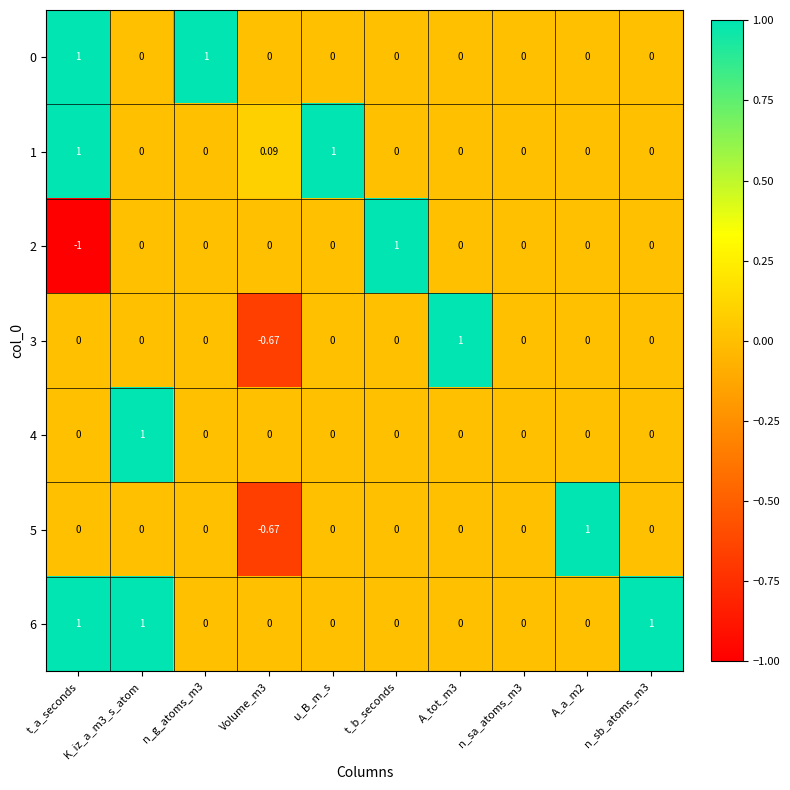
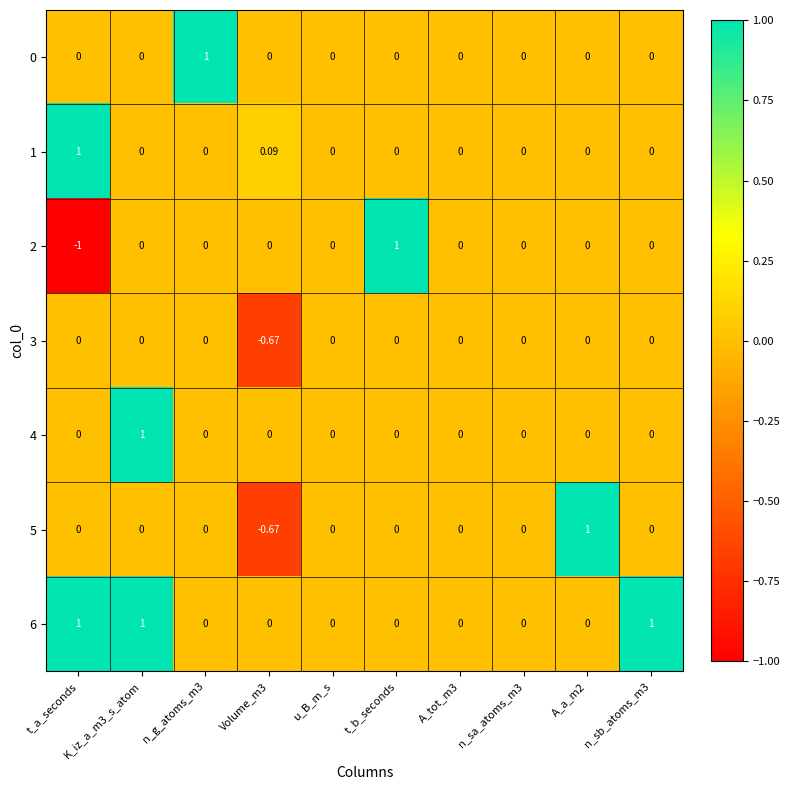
  {
    "0": {
-     "t_a_seconds": 1,
+     "t_a_seconds": 0,
      "K_iz_a_m3_s_atom": 0,
      "n_g_atoms_m3": 1,
      "Volume_m3": 0,
      "u_B_m_s": 0,
      "t_b_seconds": 0,
      "A_tot_m3": 0,
      "n_sa_atoms_m3": 0,
      "A_a_m2": 0,
      "n_sb_atoms_m3": 0
    },
    "1": {
      "t_a_seconds": 1,
      "K_iz_a_m3_s_atom": 0,
      "n_g_atoms_m3": 0,
      "Volume_m3": 0.09,
-     "u_B_m_s": 1,
+     "u_B_m_s": 0,
      "t_b_seconds": 0,
      "A_tot_m3": 0,
      "n_sa_atoms_m3": 0,
      "A_a_m2": 0,
      "n_sb_atoms_m3": 0
    },
    "2": {
      "t_a_seconds": -1,
      "K_iz_a_m3_s_atom": 0,
      "n_g_atoms_m3": 0,
      "Volume_m3": 0,
      "u_B_m_s": 0,
      "t_b_seconds": 1,
      "A_tot_m3": 0,
      "n_sa_atoms_m3": 0,
      "A_a_m2": 0,
      "n_sb_atoms_m3": 0
    },
    "3": {
      "t_a_seconds": 0,
      "K_iz_a_m3_s_atom": 0,
      "n_g_atoms_m3": 0,
      "Volume_m3": -0.67,
      "u_B_m_s": 0,
      "t_b_seconds": 0,
-     "A_tot_m3": 1,
+     "A_tot_m3": 0,
      "n_sa_atoms_m3": 0,
      "A_a_m2": 0,
      "n_sb_atoms_m3": 0
    },
    "4": {
      "t_a_seconds": 0,
      "K_iz_a_m3_s_atom": 1,
      "n_g_atoms_m3": 0,
      "Volume_m3": 0,
      "u_B_m_s": 0,
      "t_b_seconds": 0,
      "A_tot_m3": 0,
      "n_sa_atoms_m3": 0,
      "A_a_m2": 0,
      "n_sb_atoms_m3": 0
    },
    "5": {
      "t_a_seconds": 0,
      "K_iz_a_m3_s_atom": 0,
      "n_g_atoms_m3": 0,
      "Volume_m3": -0.67,
      "u_B_m_s": 0,
      "t_b_seconds": 0,
      "A_tot_m3": 0,
      "n_sa_atoms_m3": 0,
      "A_a_m2": 1,
      "n_sb_atoms_m3": 0
    },
    "6": {
      "t_a_seconds": 1,
      "K_iz_a_m3_s_atom": 1,
      "n_g_atoms_m3": 0,
      "Volume_m3": 0,
      "u_B_m_s": 0,
      "t_b_seconds": 0,
      "A_tot_m3": 0,
      "n_sa_atoms_m3": 0,
      "A_a_m2": 0,
      "n_sb_atoms_m3": 1
    }
  }
